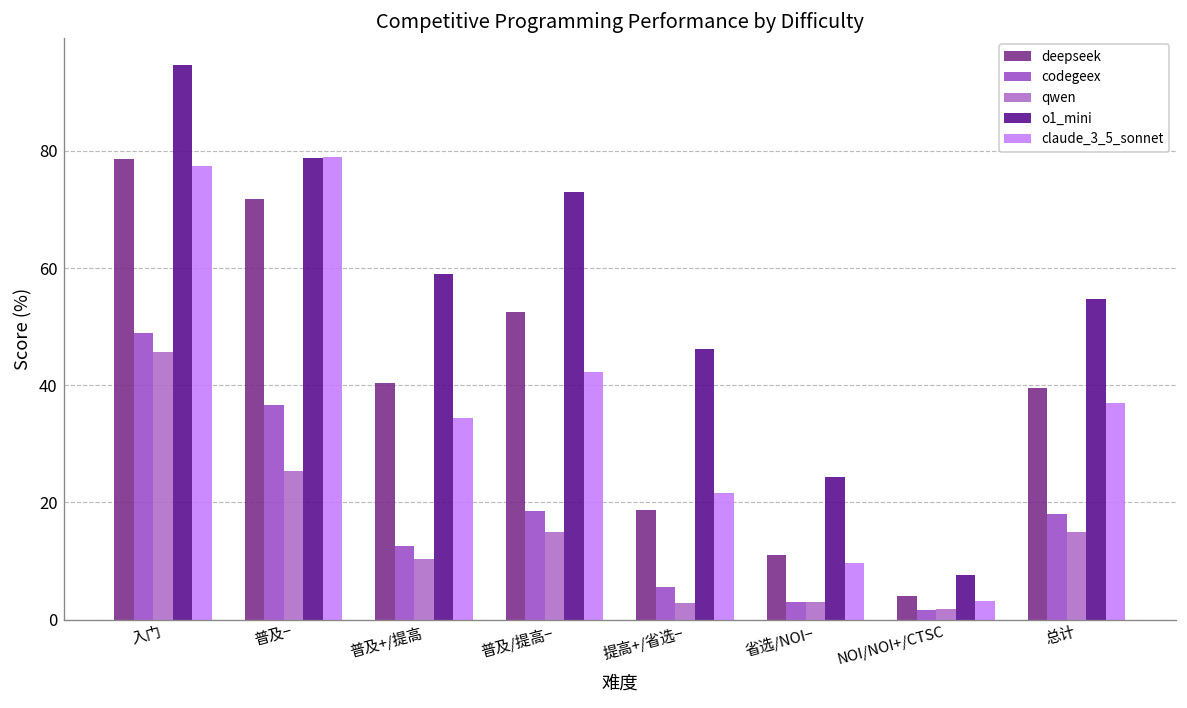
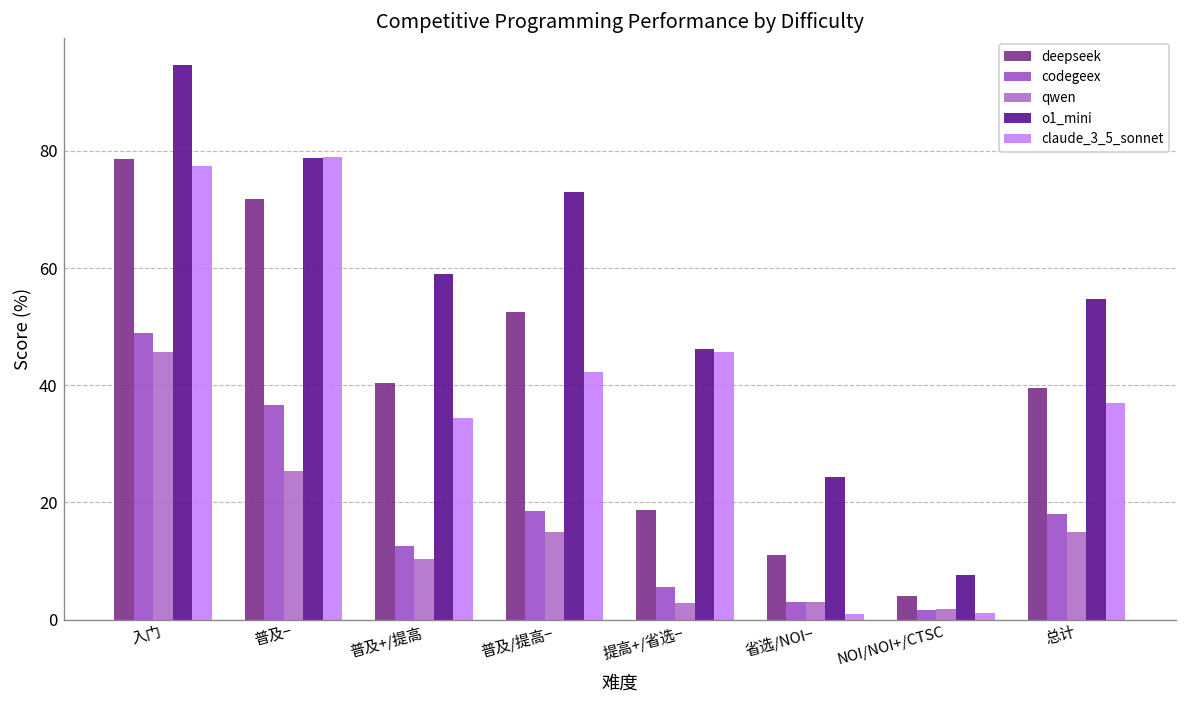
  {
    "claude_3_5_sonnet": {
      "入门": 77,
      "普及−": 79,
      "普及+/提高": 34,
      "普及/提高−": 42,
-     "提高+/省选−": 22,
-     "省选/NOI−": 10,
-     "NOI/NOI+/CTSC": 3,
+     "提高+/省选−": 46,
+     "省选/NOI−": 1,
+     "NOI/NOI+/CTSC": 1,
      "总计": 37
    }
  }
